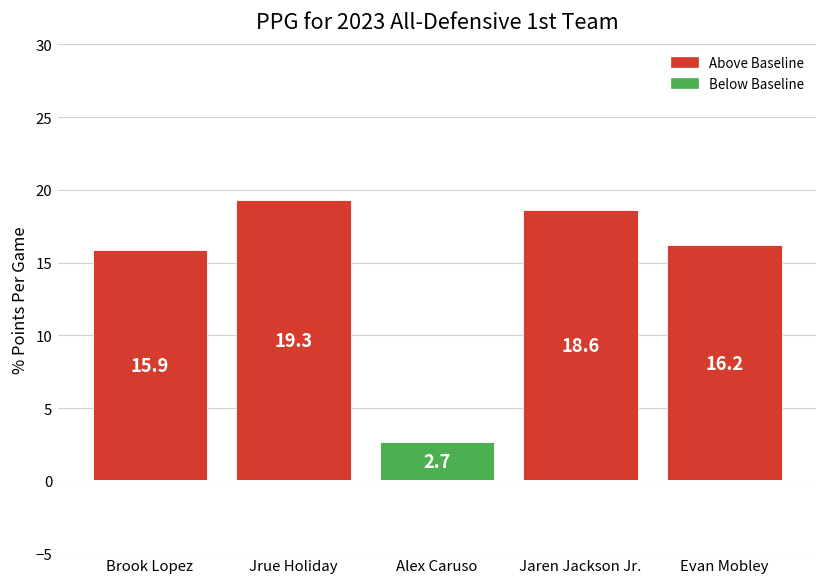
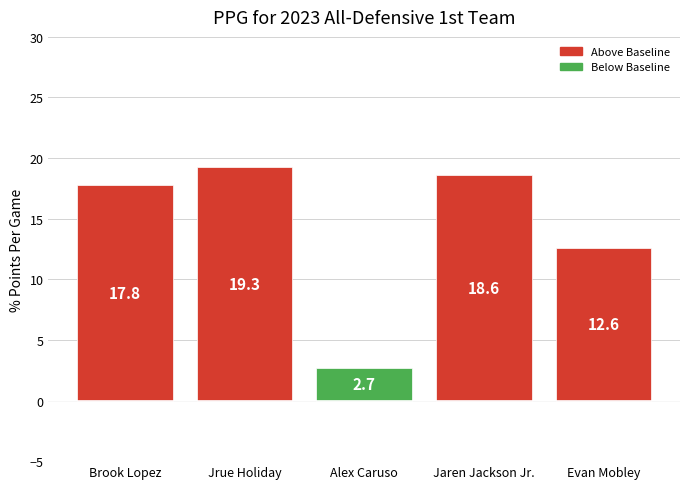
  {
-   "Brook Lopez": 15.9,
+   "Brook Lopez": 17.8,
    "Jrue Holiday": 19.3,
    "Alex Caruso": 2.7,
    "Jaren Jackson Jr.": 18.6,
-   "Evan Mobley": 16.2
+   "Evan Mobley": 12.6
  }
